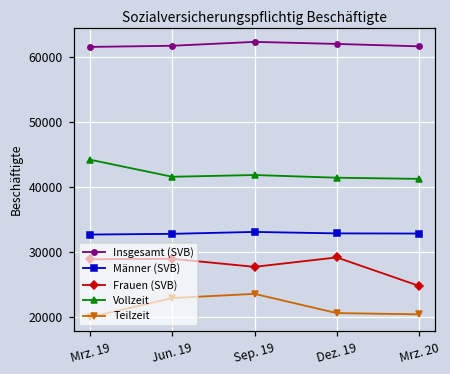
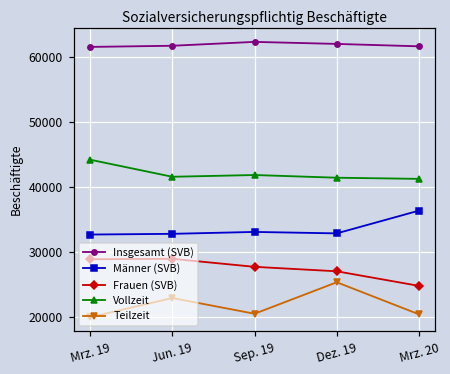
  {
    "Insgesamt (SVB)": {
      "Mrz. 19": 62000,
      "Jun. 19": 62000,
      "Sep. 19": 62000,
      "Dez. 19": 62000,
      "Mrz. 20": 62000
    },
    "Männer (SVB)": {
      "Mrz. 19": 33000,
      "Jun. 19": 33000,
      "Sep. 19": 33000,
      "Dez. 19": 33000,
-     "Mrz. 20": 33000
+     "Mrz. 20": 36000
    },
    "Frauen (SVB)": {
      "Sep. 19": 28000,
-     "Dez. 19": 29000,
+     "Dez. 19": 27000,
      "Mrz. 20": 25000
    },
    "Vollzeit": {
      "Mrz. 19": 44000,
      "Jun. 19": 42000,
      "Sep. 19": 42000,
      "Dez. 19": 41000,
      "Mrz. 20": 41000
    },
    "Teilzeit": {
-     "Sep. 19": 24000,
-     "Dez. 19": 21000,
+     "Sep. 19": 20000,
+     "Dez. 19": 25000,
      "Mrz. 20": 20000
    }
  }
